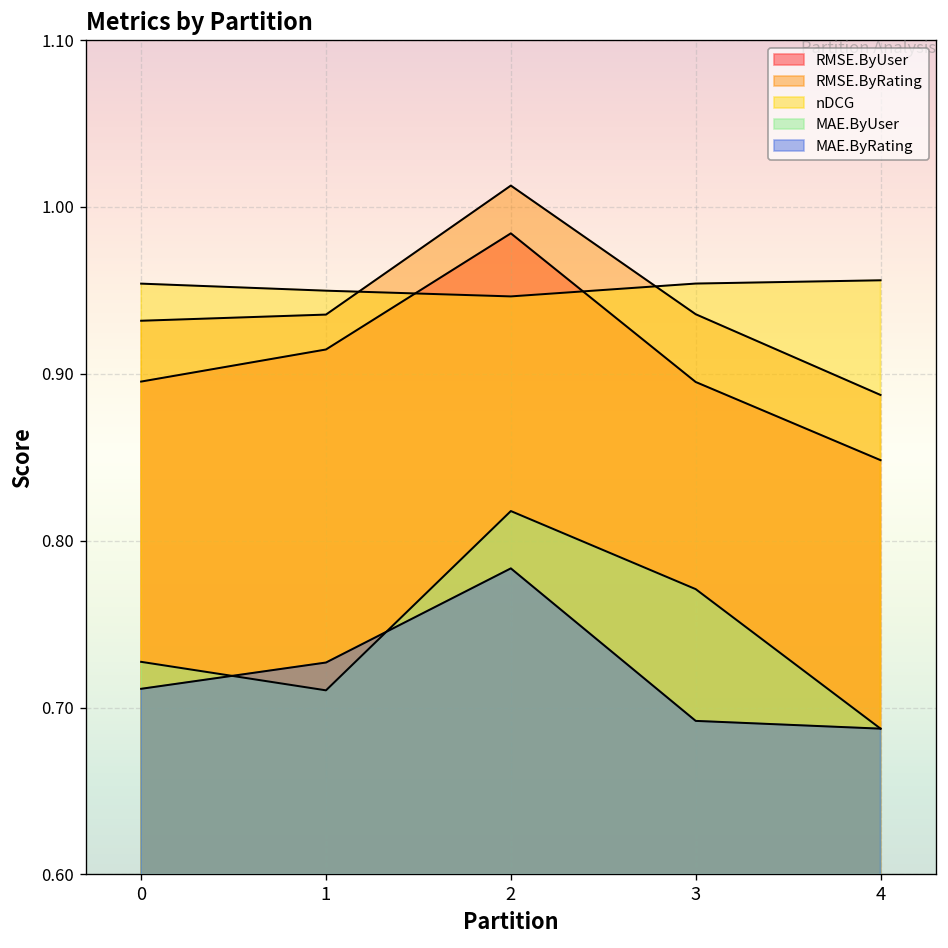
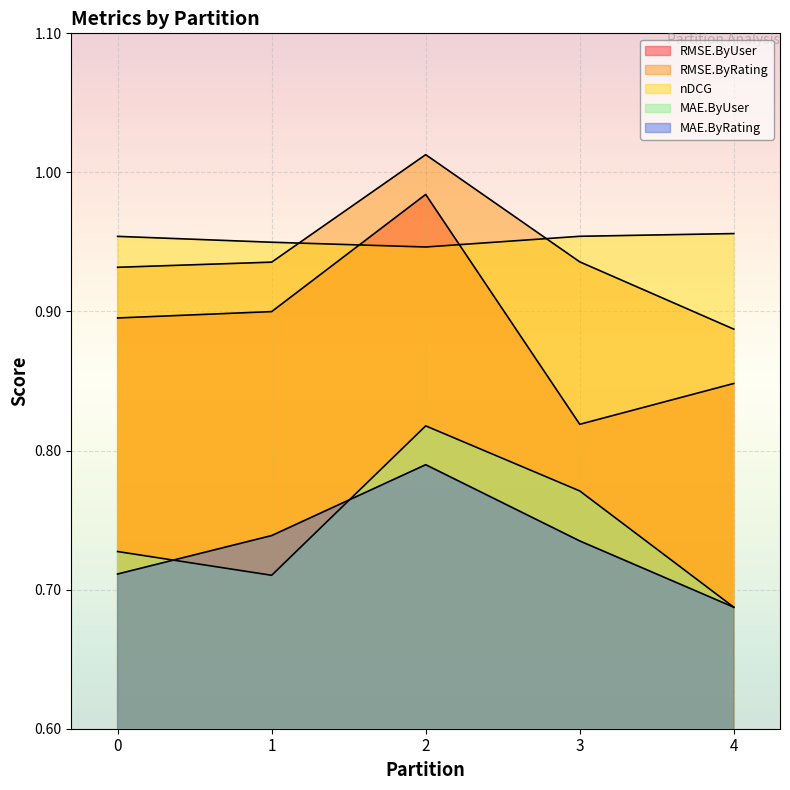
  {
    "RMSE.ByUser": {
      "0": 0.895,
-     "1": 0.915,
+     "1": 0.900,
      "2": 0.984,
-     "3": 0.895,
+     "3": 0.819,
      "4": 0.848
    },
    "MAE.ByUser": {
      "0": 0.727,
      "1": 0.710,
      "2": 0.818,
      "3": 0.771
    },
    "MAE.ByRating": {
      "0": 0.711,
-     "1": 0.727,
-     "2": 0.783,
-     "3": 0.692
+     "1": 0.739,
+     "2": 0.790,
+     "3": 0.735
    }
  }
